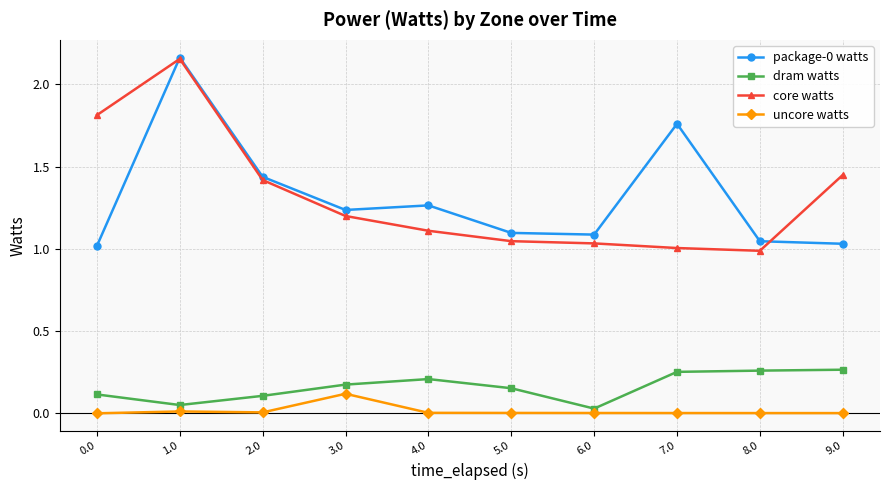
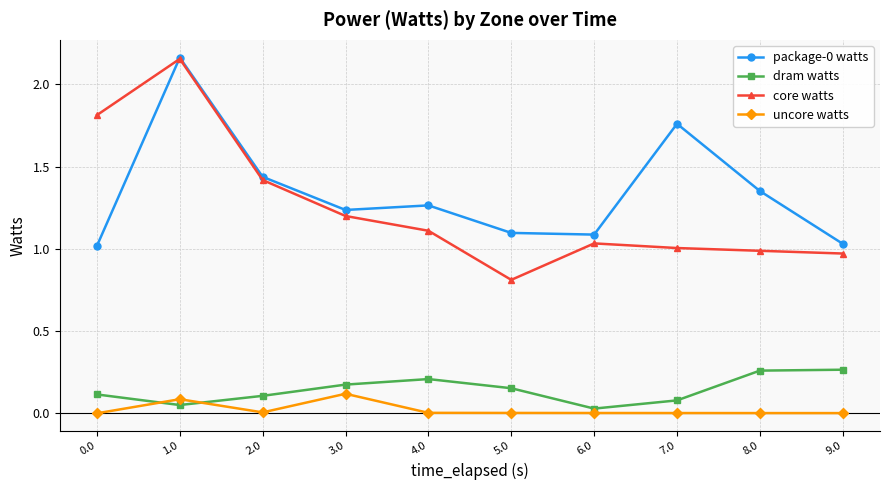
  {
    "package-0 watts": {
      "0.0": 1.02,
      "2.0": 1.44,
      "3.0": 1.24,
      "4.0": 1.26,
      "5.0": 1.10,
      "6.0": 1.09,
      "7.0": 1.76,
-     "8.0": 1.05,
+     "8.0": 1.35,
      "9.0": 1.03
    },
    "dram watts": {
      "0.0": 0.11,
      "1.0": 0.05,
      "2.0": 0.11,
      "3.0": 0.17,
      "4.0": 0.21,
      "5.0": 0.15,
      "6.0": 0.03,
-     "7.0": 0.25,
+     "7.0": 0.08,
      "8.0": 0.26,
      "9.0": 0.26
    },
    "core watts": {
      "0.0": 1.81,
      "2.0": 1.42,
      "3.0": 1.20,
      "4.0": 1.11,
-     "5.0": 1.05,
+     "5.0": 0.81,
      "6.0": 1.03,
      "7.0": 1.00,
      "8.0": 0.99,
-     "9.0": 1.45
+     "9.0": 0.97
    },
    "uncore watts": {
      "0.0": 0.00,
-     "1.0": 0.01,
+     "1.0": 0.09,
      "2.0": 0.01,
      "3.0": 0.12,
      "4.0": 0.00,
      "5.0": 0.00,
      "6.0": 0.00,
      "7.0": 0.00,
      "8.0": 0.00,
      "9.0": 0.00
    }
  }
